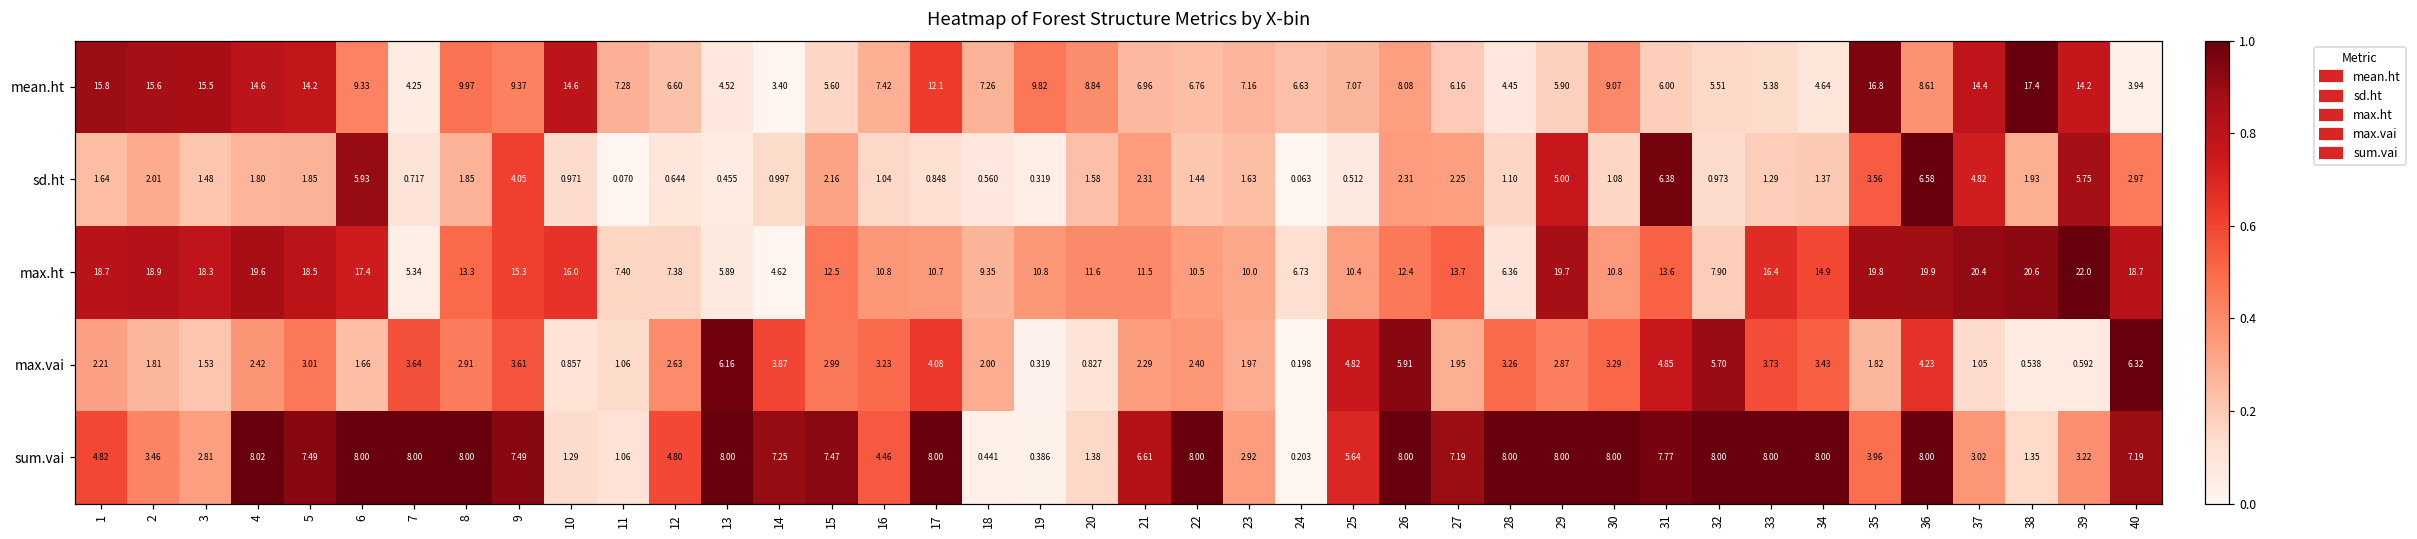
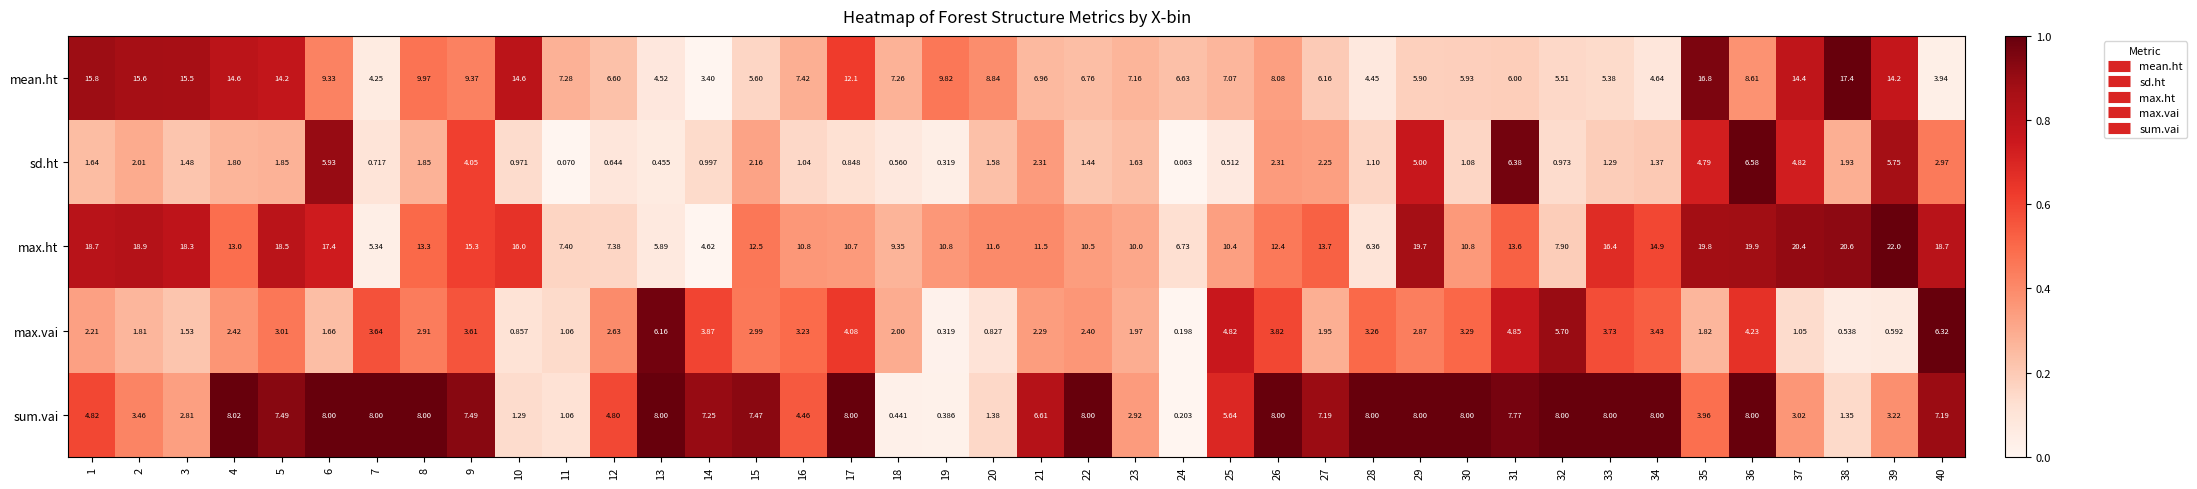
  {
    "mean.ht": {
      "1": 15.8,
      "2": 15.6,
      "3": 15.5,
      "4": 14.6,
      "5": 14.2,
      "6": 9.33,
      "7": 4.25,
      "8": 9.97,
      "9": 9.37,
      "10": 14.6,
      "11": 7.28,
      "12": 6.60,
      "13": 4.52,
      "14": 3.40,
      "15": 5.60,
      "16": 7.42,
      "17": 12.1,
      "18": 7.26,
      "19": 9.82,
      "20": 8.84,
      "21": 6.96,
      "22": 6.76,
      "23": 7.16,
      "24": 6.63,
      "25": 7.07,
      "26": 8.08,
      "27": 6.16,
      "28": 4.45,
      "29": 5.90,
-     "30": 9.07,
+     "30": 5.93,
      "31": 6.00,
      "32": 5.51,
      "33": 5.38,
      "34": 4.64,
      "35": 16.8,
      "36": 8.61,
      "37": 14.4,
      "38": 17.4,
      "39": 14.2,
      "40": 3.94
    },
    "sd.ht": {
      "1": 1.64,
      "2": 2.01,
      "3": 1.48,
      "4": 1.80,
      "5": 1.85,
      "6": 5.93,
      "7": 0.717,
      "8": 1.85,
      "9": 4.05,
      "10": 0.971,
      "11": 0.070,
      "12": 0.644,
      "13": 0.455,
      "14": 0.997,
      "15": 2.16,
      "16": 1.04,
      "17": 0.848,
      "18": 0.560,
      "19": 0.319,
      "20": 1.58,
      "21": 2.31,
      "22": 1.44,
      "23": 1.63,
      "24": 0.063,
      "25": 0.512,
      "26": 2.31,
      "27": 2.25,
      "28": 1.10,
      "29": 5.00,
      "30": 1.08,
      "31": 6.38,
      "32": 0.973,
      "33": 1.29,
      "34": 1.37,
-     "35": 3.56,
+     "35": 4.79,
      "36": 6.58,
      "37": 4.82,
      "38": 1.93,
      "39": 5.75,
      "40": 2.97
    },
    "max.ht": {
      "1": 18.7,
      "2": 18.9,
      "3": 18.3,
-     "4": 19.6,
+     "4": 13.0,
      "5": 18.5,
      "6": 17.4,
      "7": 5.34,
      "8": 13.3,
      "9": 15.3,
      "10": 16.0,
      "11": 7.40,
      "12": 7.38,
      "13": 5.89,
      "14": 4.62,
      "15": 12.5,
      "16": 10.8,
      "17": 10.7,
      "18": 9.35,
      "19": 10.8,
      "20": 11.6,
      "21": 11.5,
      "22": 10.5,
      "23": 10.0,
      "24": 6.73,
      "25": 10.4,
      "26": 12.4,
      "27": 13.7,
      "28": 6.36,
      "29": 19.7,
      "30": 10.8,
      "31": 13.6,
      "32": 7.90,
      "33": 16.4,
      "34": 14.9,
      "35": 19.8,
      "36": 19.9,
      "37": 20.4,
      "38": 20.6,
      "39": 22.0,
      "40": 18.7
    },
    "max.vai": {
      "1": 2.21,
      "2": 1.81,
      "3": 1.53,
      "4": 2.42,
      "5": 3.01,
      "6": 1.66,
      "7": 3.64,
      "8": 2.91,
      "9": 3.61,
      "10": 0.857,
      "11": 1.06,
      "12": 2.63,
      "13": 6.16,
      "14": 3.87,
      "15": 2.99,
      "16": 3.23,
      "17": 4.08,
      "18": 2.00,
      "19": 0.319,
      "20": 0.827,
      "21": 2.29,
      "22": 2.40,
      "23": 1.97,
      "24": 0.198,
      "25": 4.82,
-     "26": 5.91,
+     "26": 3.82,
      "27": 1.95,
      "28": 3.26,
      "29": 2.87,
      "30": 3.29,
      "31": 4.85,
      "32": 5.70,
      "33": 3.73,
      "34": 3.43,
      "35": 1.82,
      "36": 4.23,
      "37": 1.05,
      "38": 0.538,
      "39": 0.592,
      "40": 6.32
    },
    "sum.vai": {
      "1": 4.82,
      "2": 3.46,
      "3": 2.81,
      "4": 8.02,
      "5": 7.49,
      "6": 8.00,
      "7": 8.00,
      "8": 8.00,
      "9": 7.49,
      "10": 1.29,
      "11": 1.06,
      "12": 4.80,
      "13": 8.00,
      "14": 7.25,
      "15": 7.47,
      "16": 4.46,
      "17": 8.00,
      "18": 0.441,
      "19": 0.386,
      "20": 1.38,
      "21": 6.61,
      "22": 8.00,
      "23": 2.92,
      "24": 0.203,
      "25": 5.64,
      "26": 8.00,
      "27": 7.19,
      "28": 8.00,
      "29": 8.00,
      "30": 8.00,
      "31": 7.77,
      "32": 8.00,
      "33": 8.00,
      "34": 8.00,
      "35": 3.96,
      "36": 8.00,
      "37": 3.02,
      "38": 1.35,
      "39": 3.22,
      "40": 7.19
    }
  }
